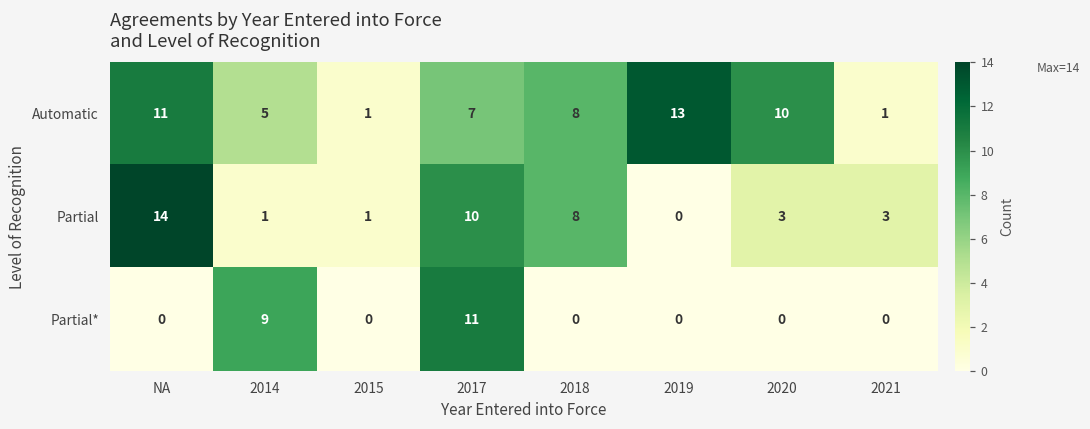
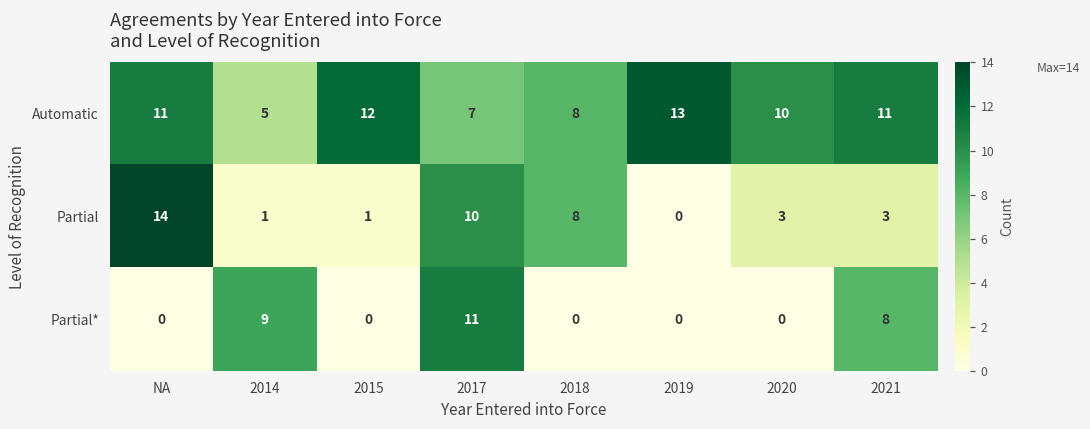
  {
    "Automatic": {
      "NA": 11,
      "2014": 5,
-     "2015": 1,
+     "2015": 12,
      "2017": 7,
      "2018": 8,
      "2019": 13,
      "2020": 10,
-     "2021": 1
+     "2021": 11
    },
    "Partial": {
      "NA": 14,
      "2014": 1,
      "2015": 1,
      "2017": 10,
      "2018": 8,
      "2019": 0,
      "2020": 3,
      "2021": 3
    },
    "Partial*": {
      "NA": 0,
      "2014": 9,
      "2015": 0,
      "2017": 11,
      "2018": 0,
      "2019": 0,
      "2020": 0,
-     "2021": 0
+     "2021": 8
    }
  }
